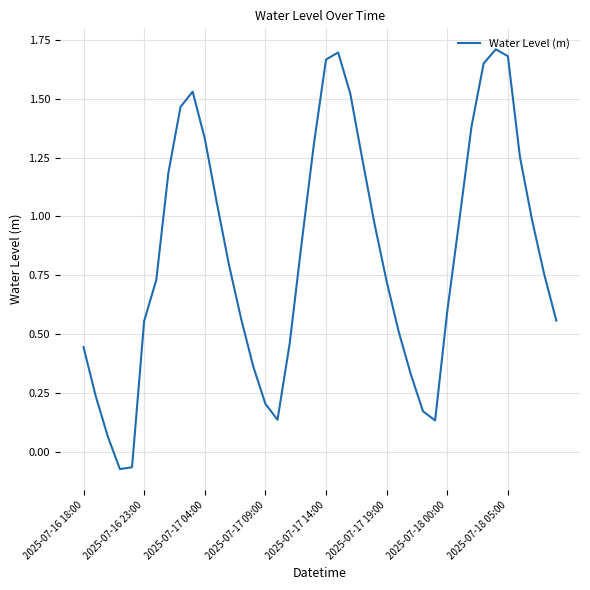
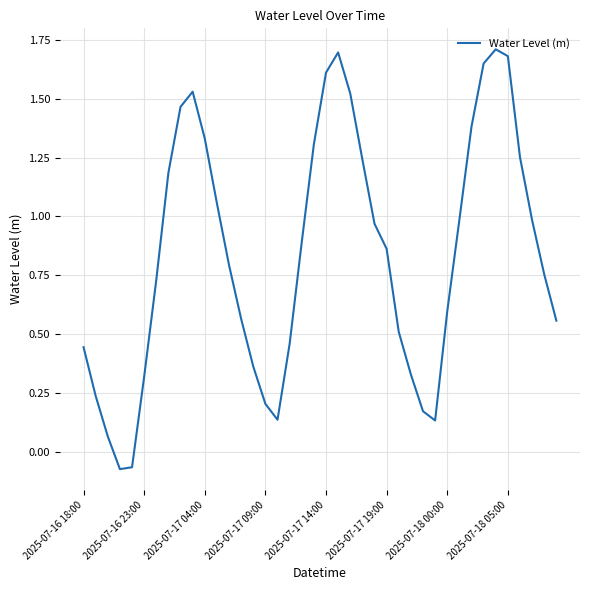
  {
    "2025-07-16 18:00": 0.45,
-   "2025-07-16 23:00": 0.56,
+   "2025-07-16 23:00": 0.32,
    "2025-07-17 04:00": 1.33,
    "2025-07-17 09:00": 0.20,
-   "2025-07-17 14:00": 1.67,
-   "2025-07-17 19:00": 0.72,
+   "2025-07-17 14:00": 1.61,
+   "2025-07-17 19:00": 0.86,
    "2025-07-18 00:00": 0.60,
    "2025-07-18 05:00": 1.68
  }
